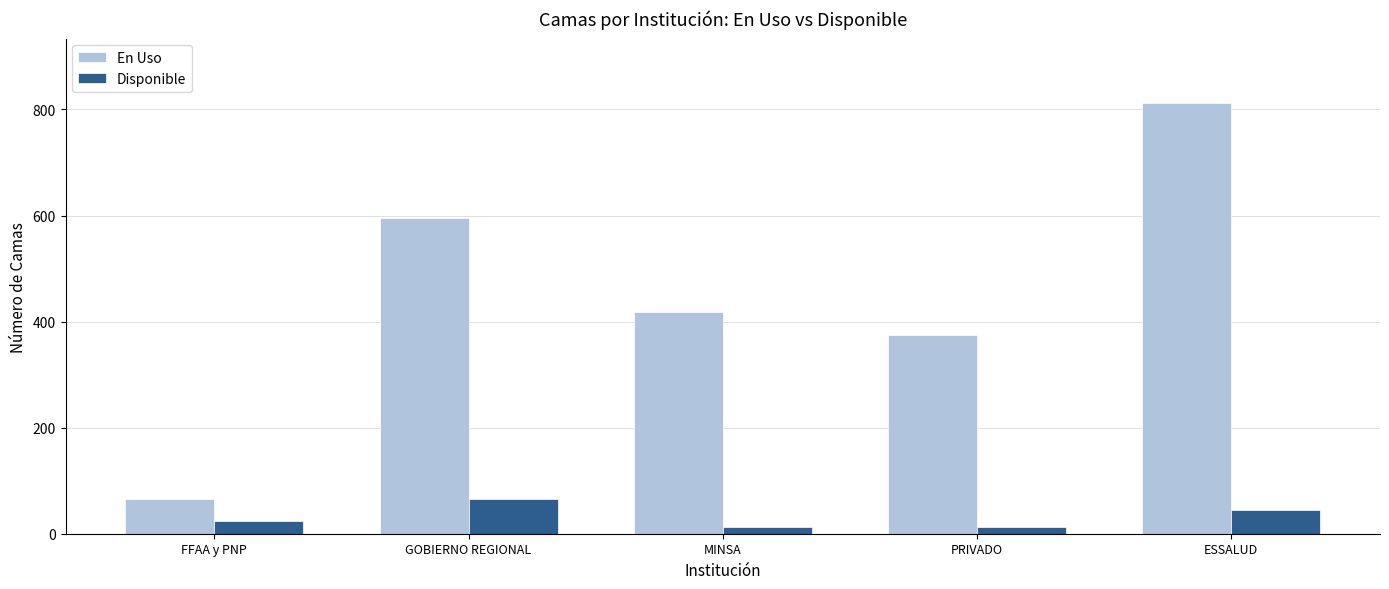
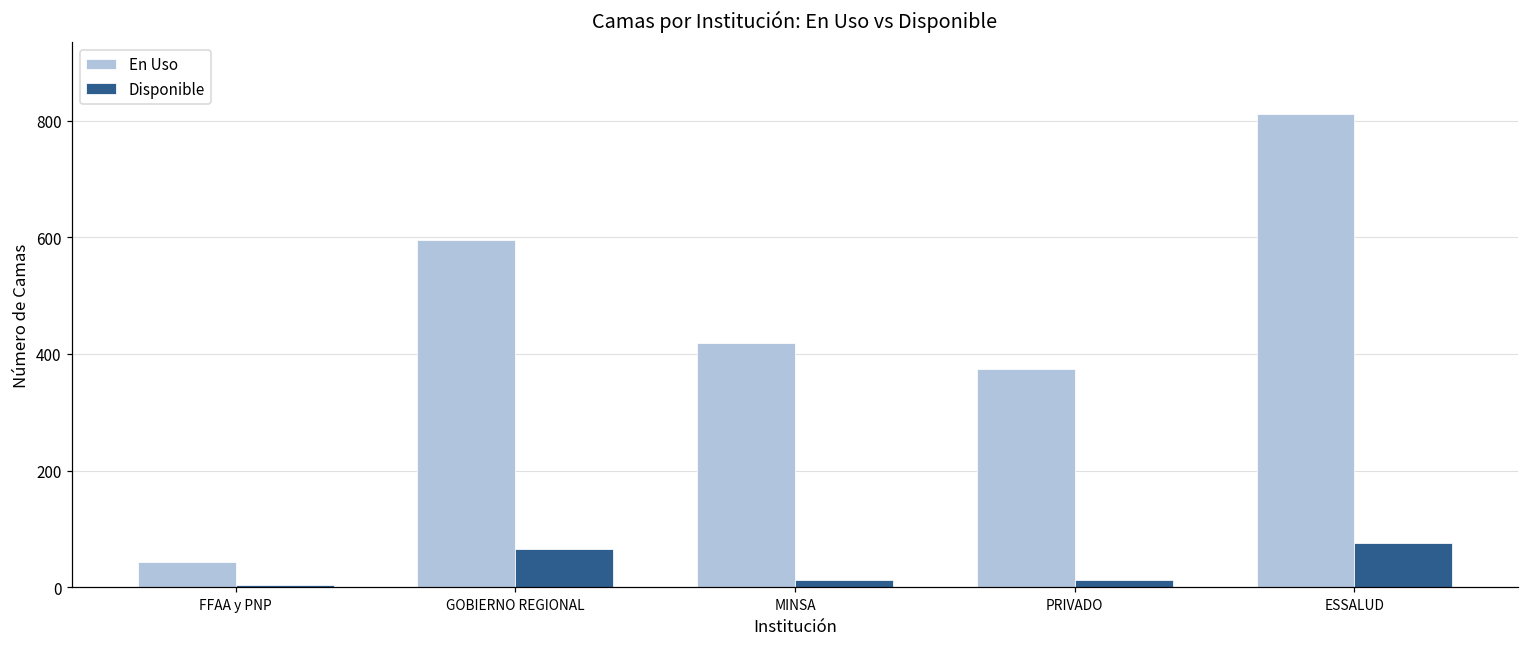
  {
    "En Uso": {
-     "FFAA y PNP": 70,
+     "FFAA y PNP": 40,
      "GOBIERNO REGIONAL": 600,
      "MINSA": 420,
      "PRIVADO": 370,
      "ESSALUD": 810
    },
    "Disponible": {
-     "FFAA y PNP": 20,
+     "FFAA y PNP": 0,
      "GOBIERNO REGIONAL": 70,
      "MINSA": 10,
      "PRIVADO": 10,
-     "ESSALUD": 50
+     "ESSALUD": 80
    }
  }
